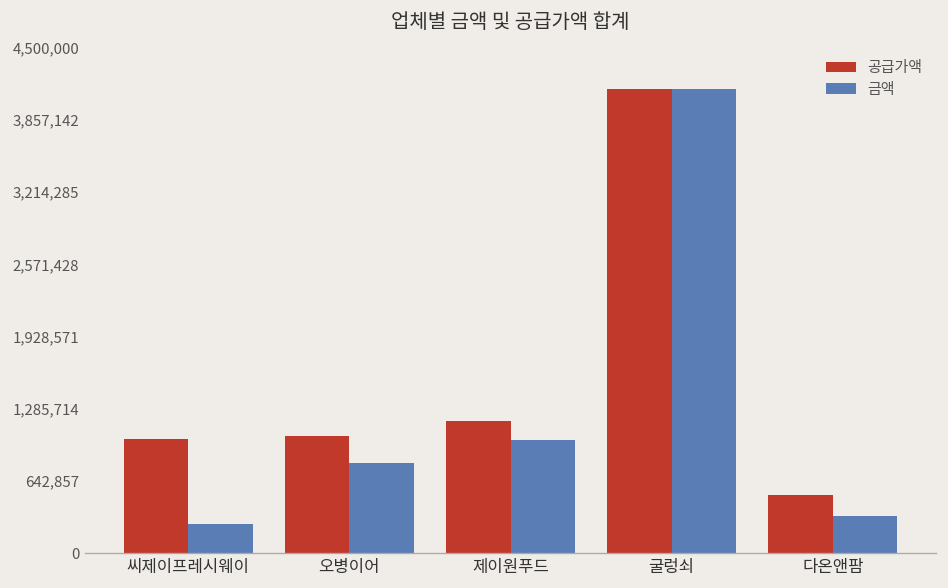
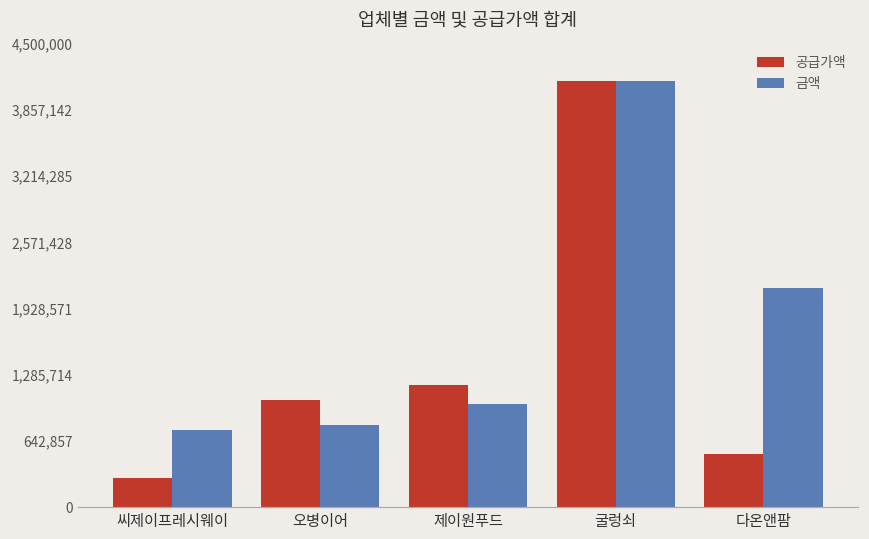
  {
    "공급가액": {
-     "씨제이프레시웨이": "1,000,000",
+     "씨제이프레시웨이": "300,000",
      "오병이어": "1,000,000",
      "제이원푸드": "1,200,000",
      "굴렁쇠": "4,100,000",
      "다온앤팜": "500,000"
    },
    "금액": {
-     "씨제이프레시웨이": "300,000",
+     "씨제이프레시웨이": "700,000",
      "오병이어": "800,000",
      "제이원푸드": "1,000,000",
      "굴렁쇠": "4,100,000",
-     "다온앤팜": "300,000"
+     "다온앤팜": "2,100,000"
    }
  }
